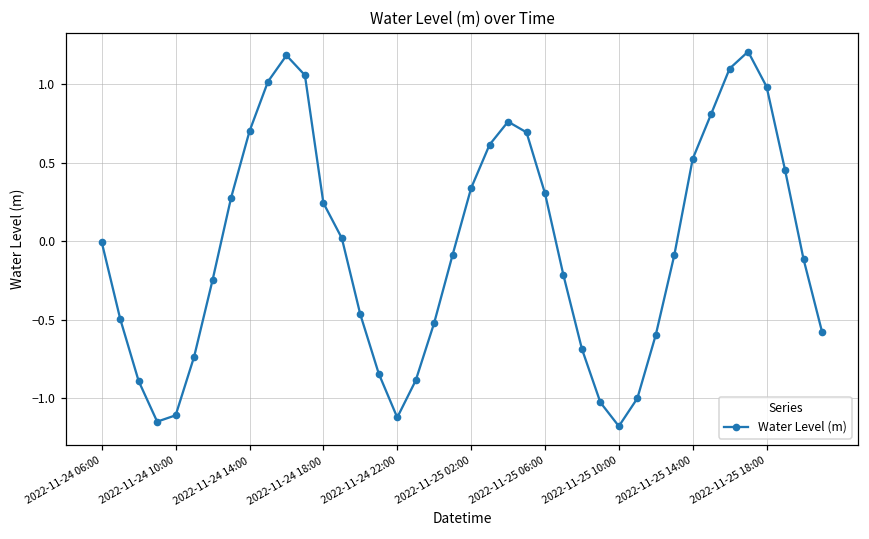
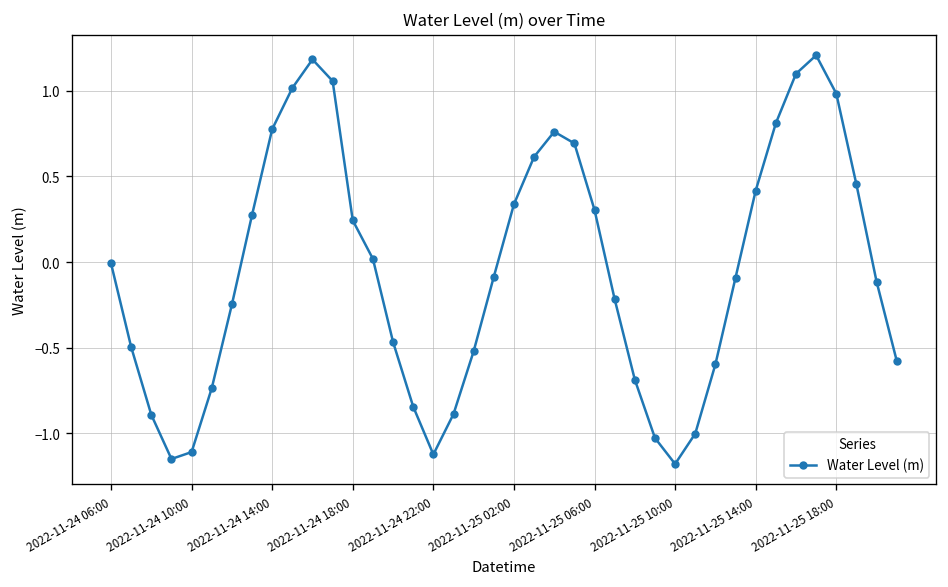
  {
    "2022-11-24 06:00": -0.01,
    "2022-11-24 10:00": -1.11,
-   "2022-11-24 14:00": 0.70,
+   "2022-11-24 14:00": 0.78,
    "2022-11-24 18:00": 0.24,
    "2022-11-24 22:00": -1.12,
    "2022-11-25 02:00": 0.34,
    "2022-11-25 06:00": 0.30,
    "2022-11-25 10:00": -1.18,
-   "2022-11-25 14:00": 0.52,
+   "2022-11-25 14:00": 0.42,
    "2022-11-25 18:00": 0.98
  }
